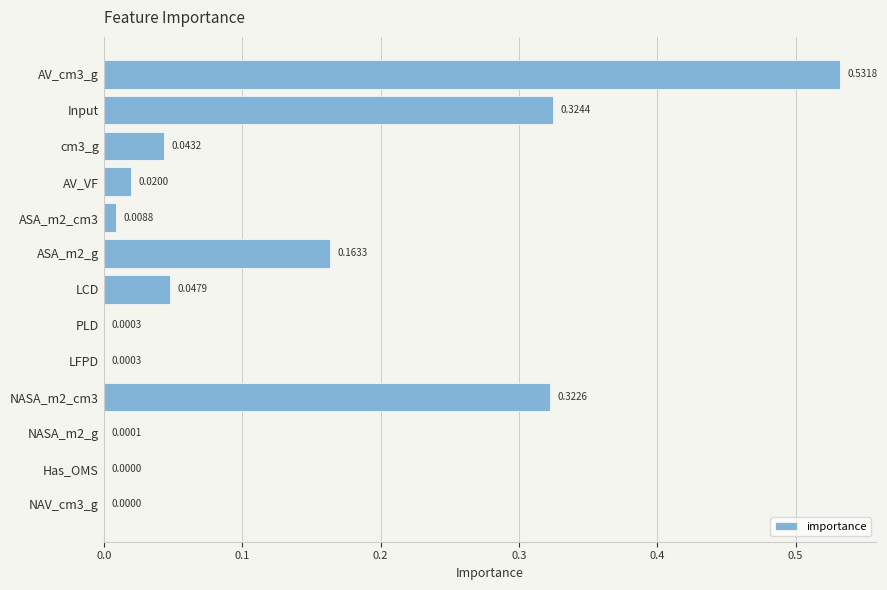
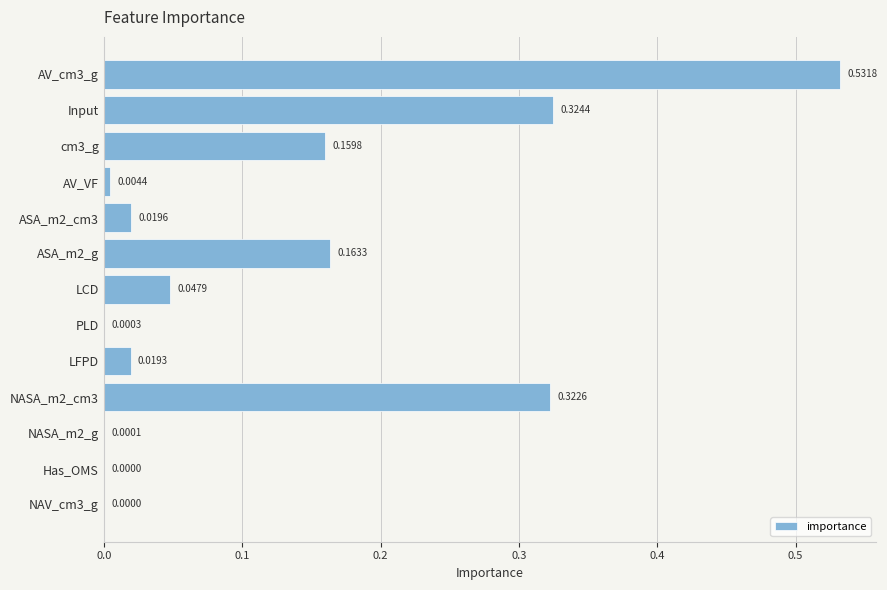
  {
    "AV_cm3_g": 0.5318,
    "Input": 0.3244,
-   "cm3_g": 0.0432,
-   "AV_VF": 0.0200,
-   "ASA_m2_cm3": 0.0088,
+   "cm3_g": 0.1598,
+   "AV_VF": 0.0044,
+   "ASA_m2_cm3": 0.0196,
    "ASA_m2_g": 0.1633,
    "LCD": 0.0479,
    "PLD": 0.0003,
-   "LFPD": 0.0003,
+   "LFPD": 0.0193,
    "NASA_m2_cm3": 0.3226,
    "NASA_m2_g": 0.0001,
    "Has_OMS": 0.0000,
    "NAV_cm3_g": 0.0000
  }
